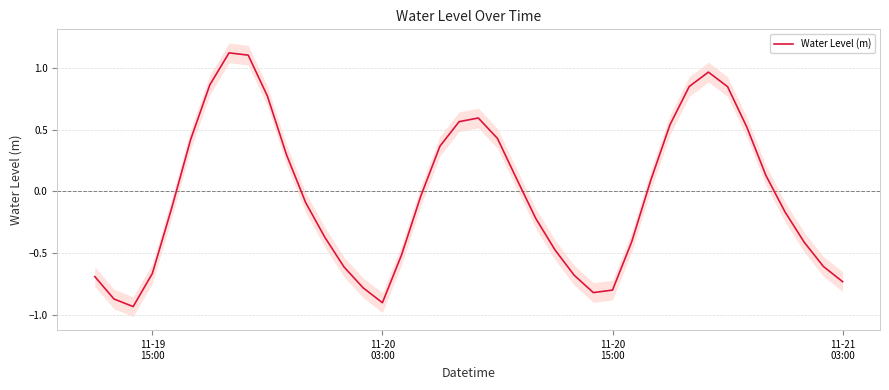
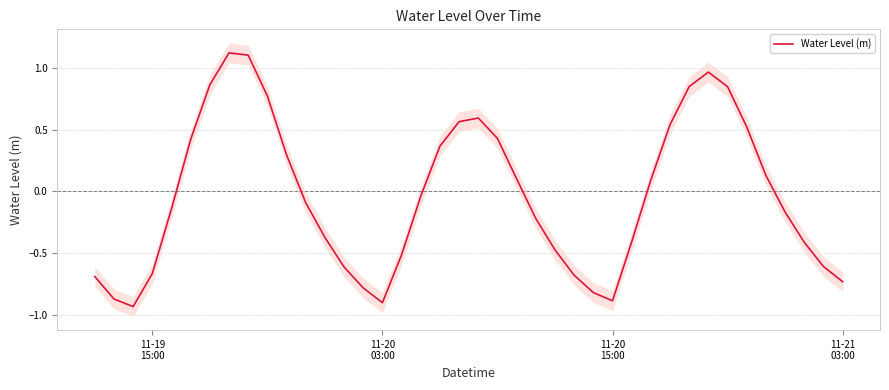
  {
    "Water Level (m)": {
      "11-19 15:00": -0.67,
      "11-20 03:00": -0.90,
-     "11-20 15:00": -0.80,
+     "11-20 15:00": -0.89,
      "11-21 03:00": -0.73
    }
  }
